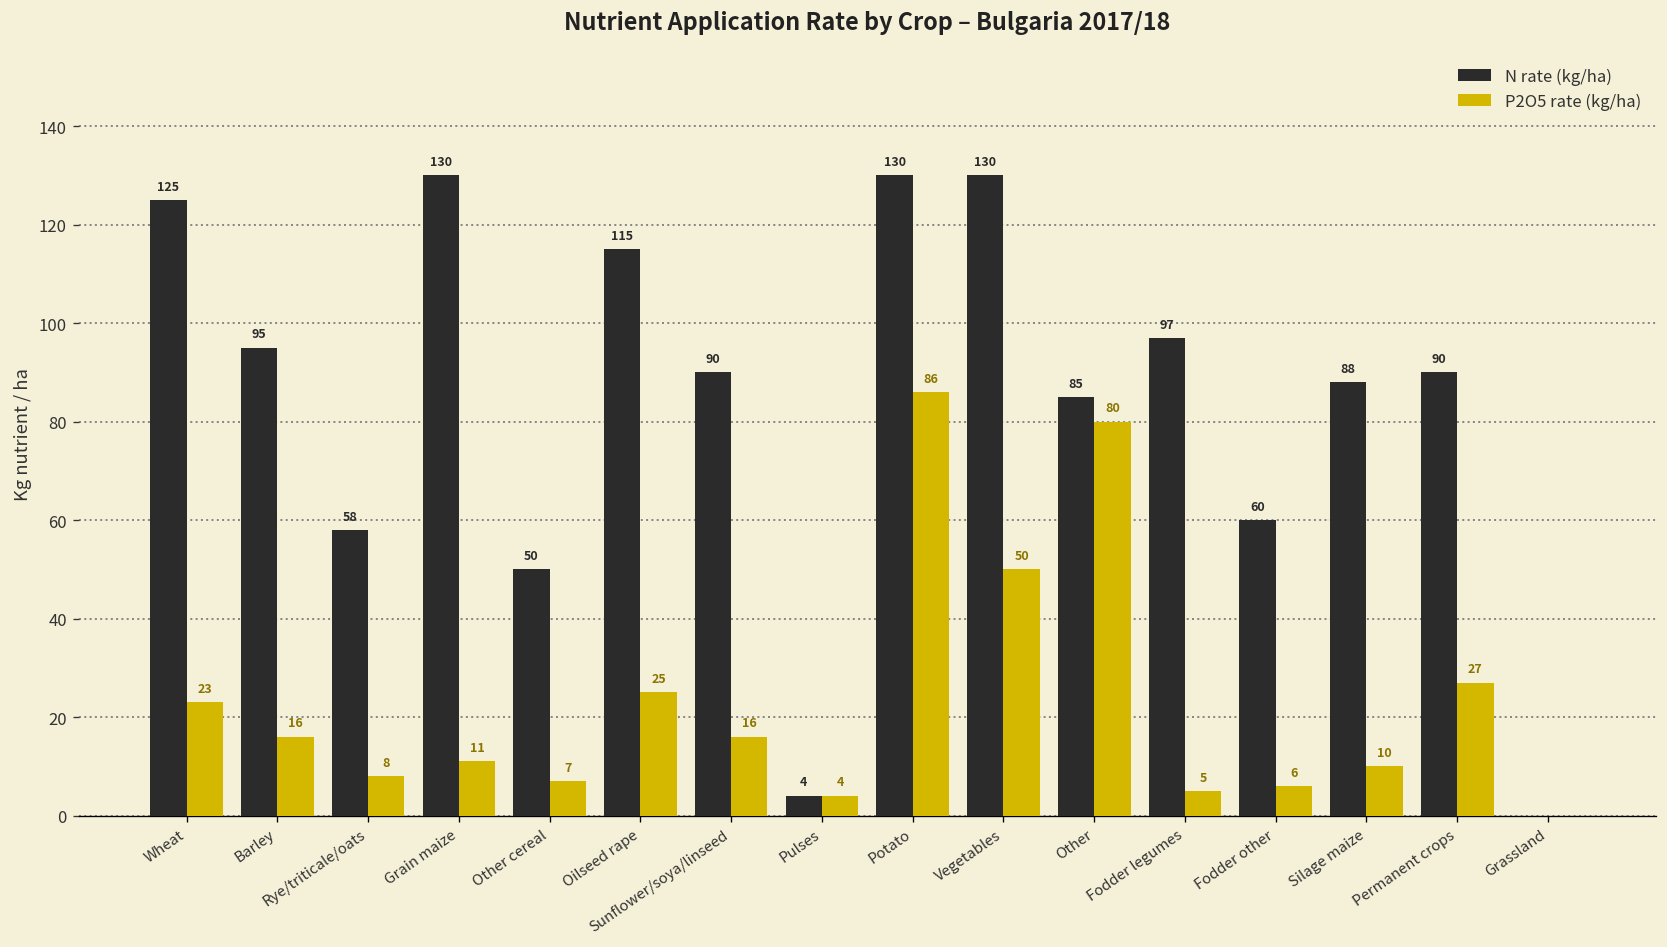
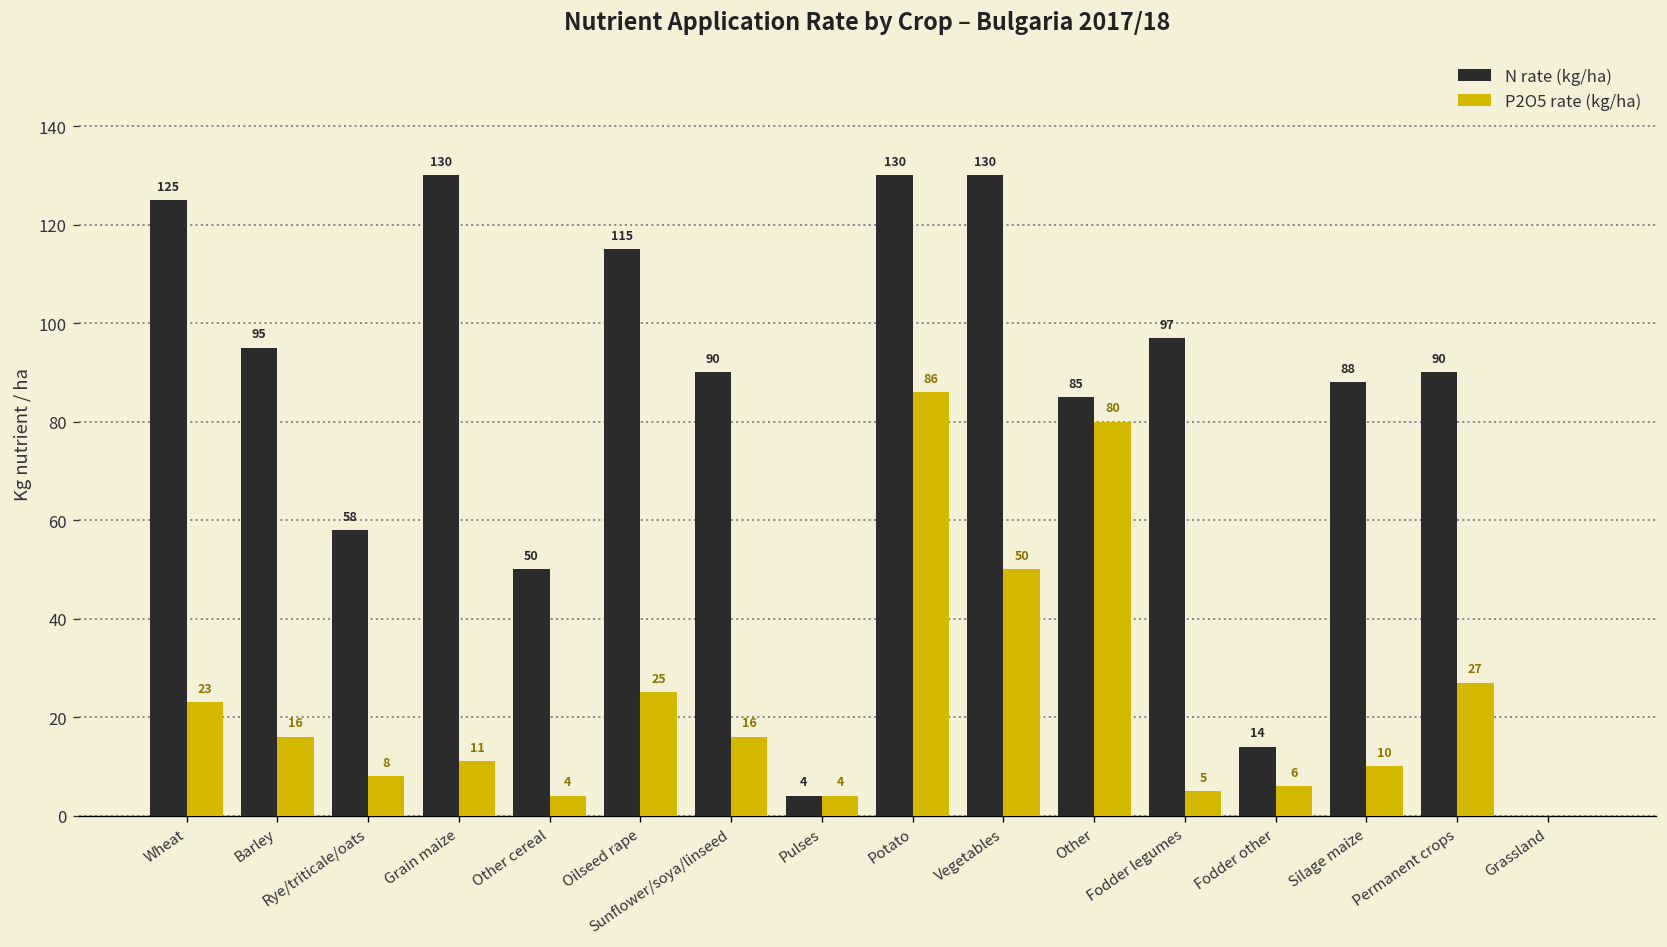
  {
    "N rate (kg/ha)": {
      "Wheat": 125,
      "Barley": 95,
      "Rye/triticale/oats": 58,
      "Grain maize": 130,
      "Other cereal": 50,
      "Oilseed rape": 115,
      "Sunflower/soya/linseed": 90,
      "Pulses": 4,
      "Potato": 130,
      "Vegetables": 130,
      "Other": 85,
      "Fodder legumes": 97,
-     "Fodder other": 60,
+     "Fodder other": 14,
      "Silage maize": 88,
      "Permanent crops": 90
    },
    "P2O5 rate (kg/ha)": {
      "Wheat": 23,
      "Barley": 16,
      "Rye/triticale/oats": 8,
      "Grain maize": 11,
-     "Other cereal": 7,
+     "Other cereal": 4,
      "Oilseed rape": 25,
      "Sunflower/soya/linseed": 16,
      "Pulses": 4,
      "Potato": 86,
      "Vegetables": 50,
      "Other": 80,
      "Fodder legumes": 5,
      "Fodder other": 6,
      "Silage maize": 10,
      "Permanent crops": 27
    }
  }
